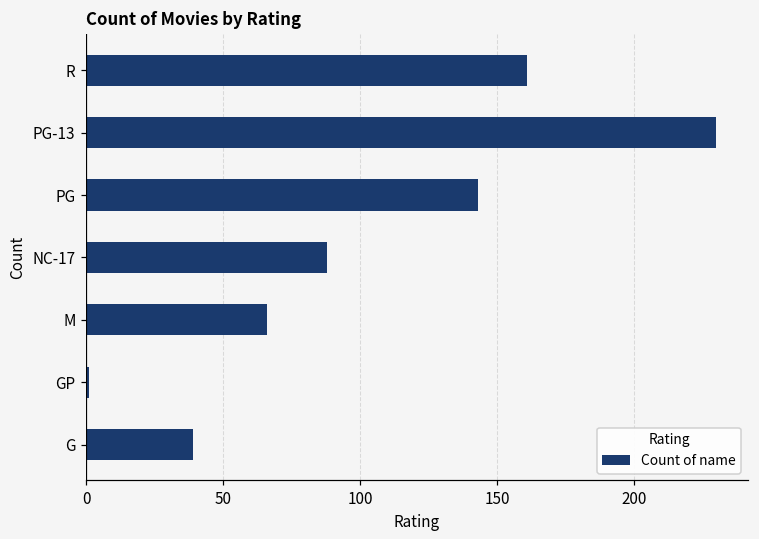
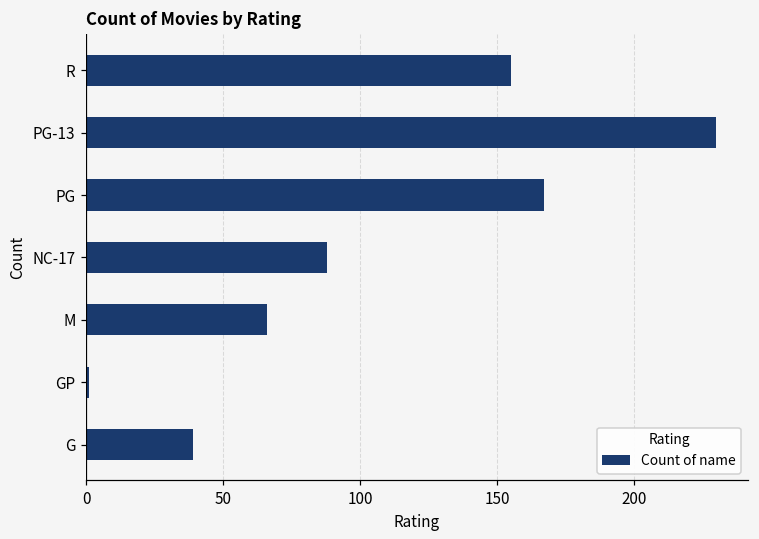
  {
-   "R": 161,
+   "R": 155,
    "PG-13": 230,
-   "PG": 143,
+   "PG": 167,
    "NC-17": 88,
    "M": 66,
    "G": 39
  }
